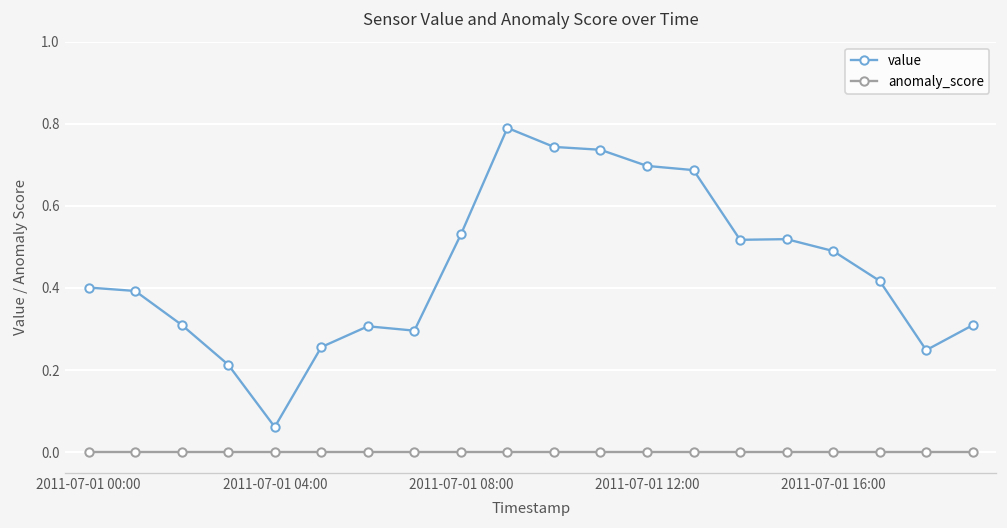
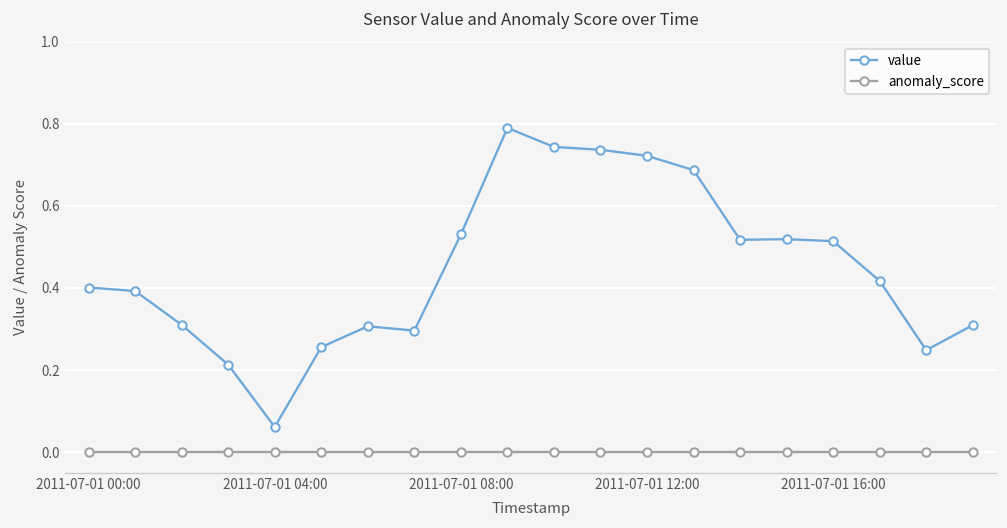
  {
    "value": {
      "2011-07-01 00:00": 0.40,
      "2011-07-01 04:00": 0.06,
      "2011-07-01 08:00": 0.53,
-     "2011-07-01 12:00": 0.70,
-     "2011-07-01 16:00": 0.49
+     "2011-07-01 12:00": 0.72,
+     "2011-07-01 16:00": 0.51
    },
    "anomaly_score": {
      "2011-07-01 00:00": 0.00,
      "2011-07-01 04:00": 0.00,
      "2011-07-01 08:00": 0.00,
      "2011-07-01 12:00": 0.00,
      "2011-07-01 16:00": 0.00
    }
  }
